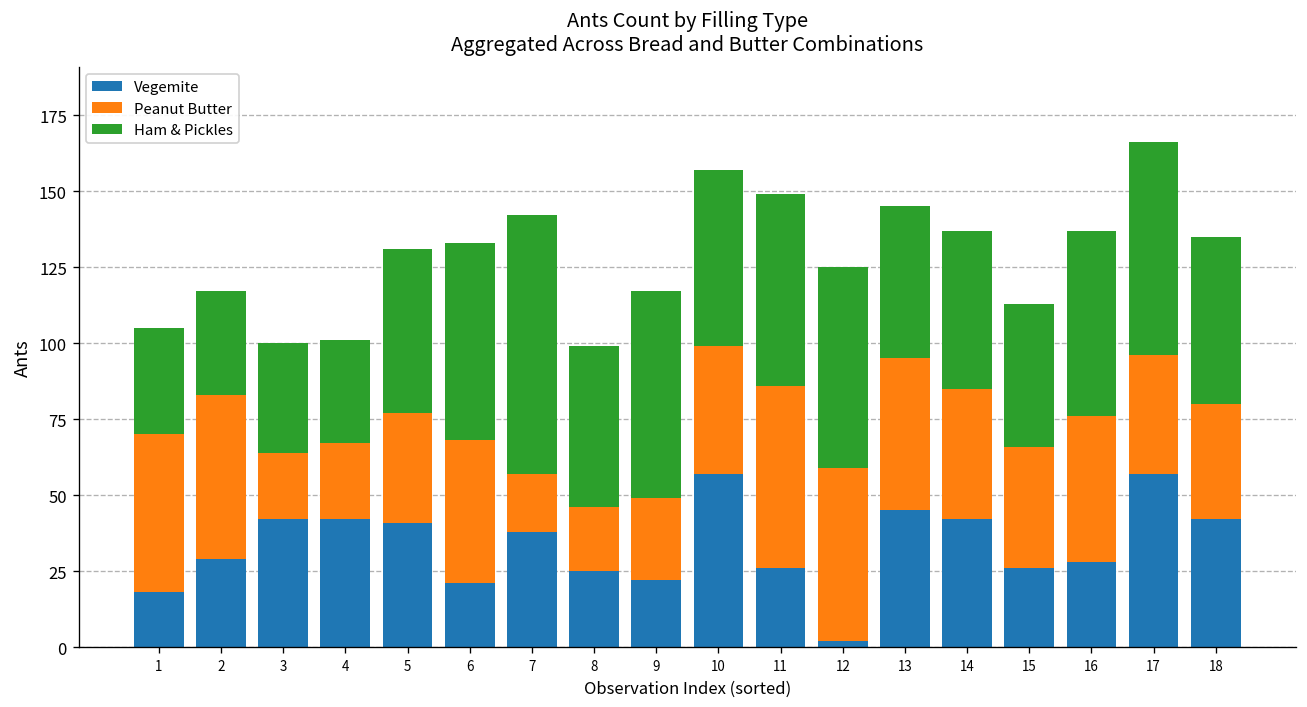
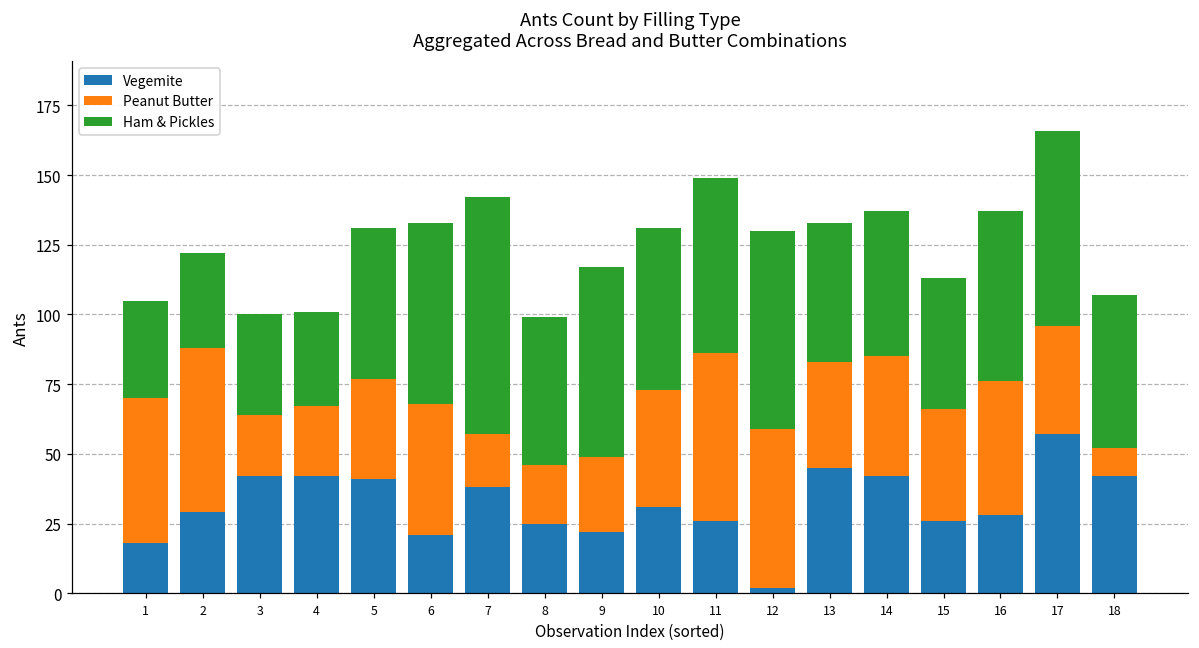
  {
    "Vegemite": {
      "1": 18,
      "2": 29,
      "3": 42,
      "4": 42,
      "5": 41,
      "6": 21,
      "7": 38,
      "8": 25,
      "9": 22,
-     "10": 57,
+     "10": 31,
      "11": 26,
      "12": 2,
      "13": 45,
      "14": 42,
      "15": 26,
      "16": 28,
      "17": 57,
      "18": 42
    },
    "Peanut Butter": {
      "1": 52,
-     "2": 54,
+     "2": 59,
      "3": 22,
      "4": 25,
      "5": 36,
      "6": 47,
      "7": 19,
      "8": 21,
      "9": 27,
      "10": 42,
      "11": 60,
      "12": 57,
-     "13": 50,
+     "13": 38,
      "14": 43,
      "15": 40,
      "16": 48,
      "17": 39,
-     "18": 38
+     "18": 10
    },
    "Ham & Pickles": {
      "1": 35,
      "2": 34,
      "3": 36,
      "4": 34,
      "5": 54,
      "6": 65,
      "7": 85,
      "8": 53,
      "9": 68,
      "10": 58,
      "11": 63,
-     "12": 66,
+     "12": 71,
      "13": 50,
      "14": 52,
      "15": 47,
      "16": 61,
      "17": 70,
      "18": 55
    }
  }
